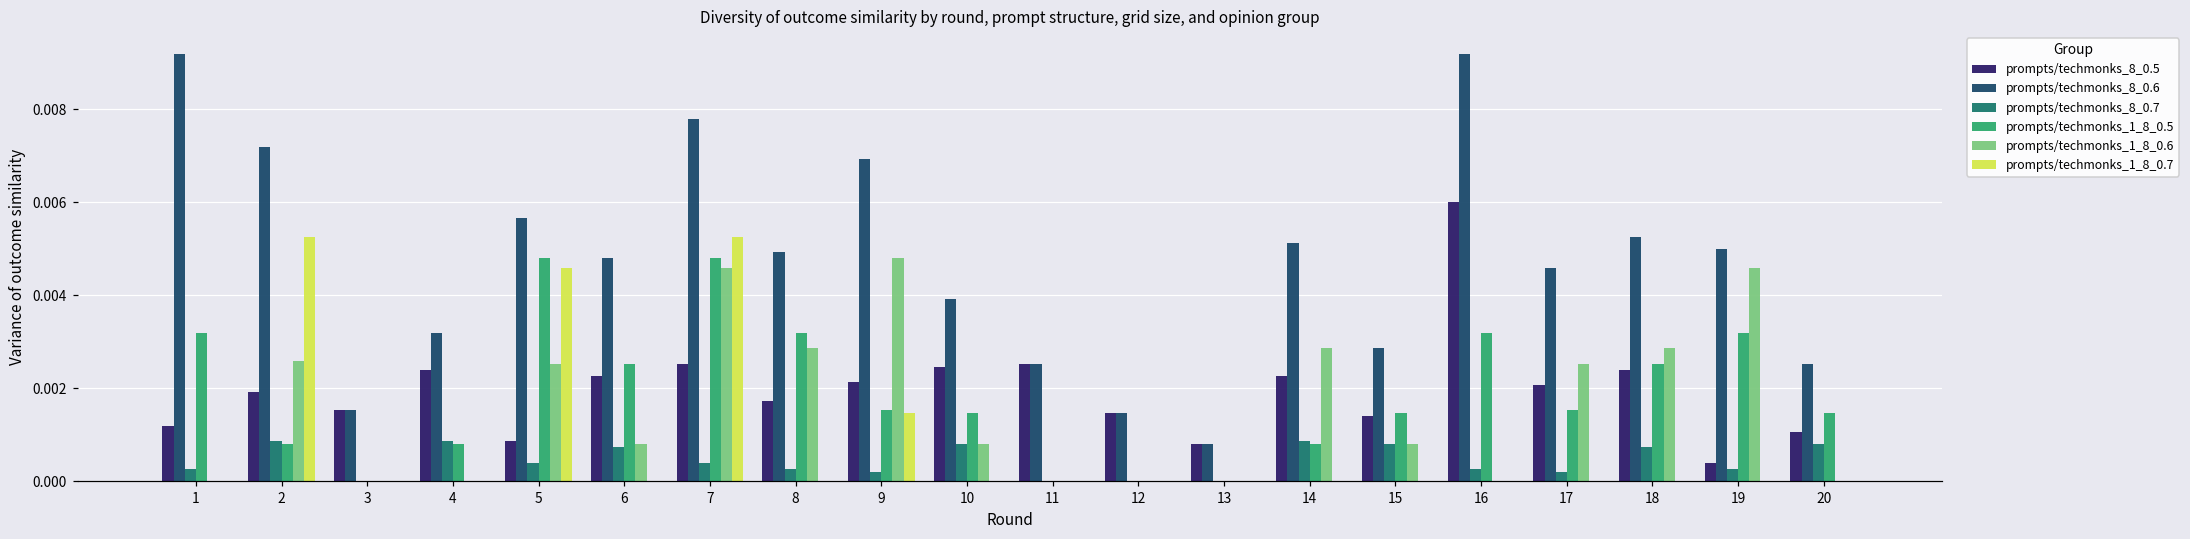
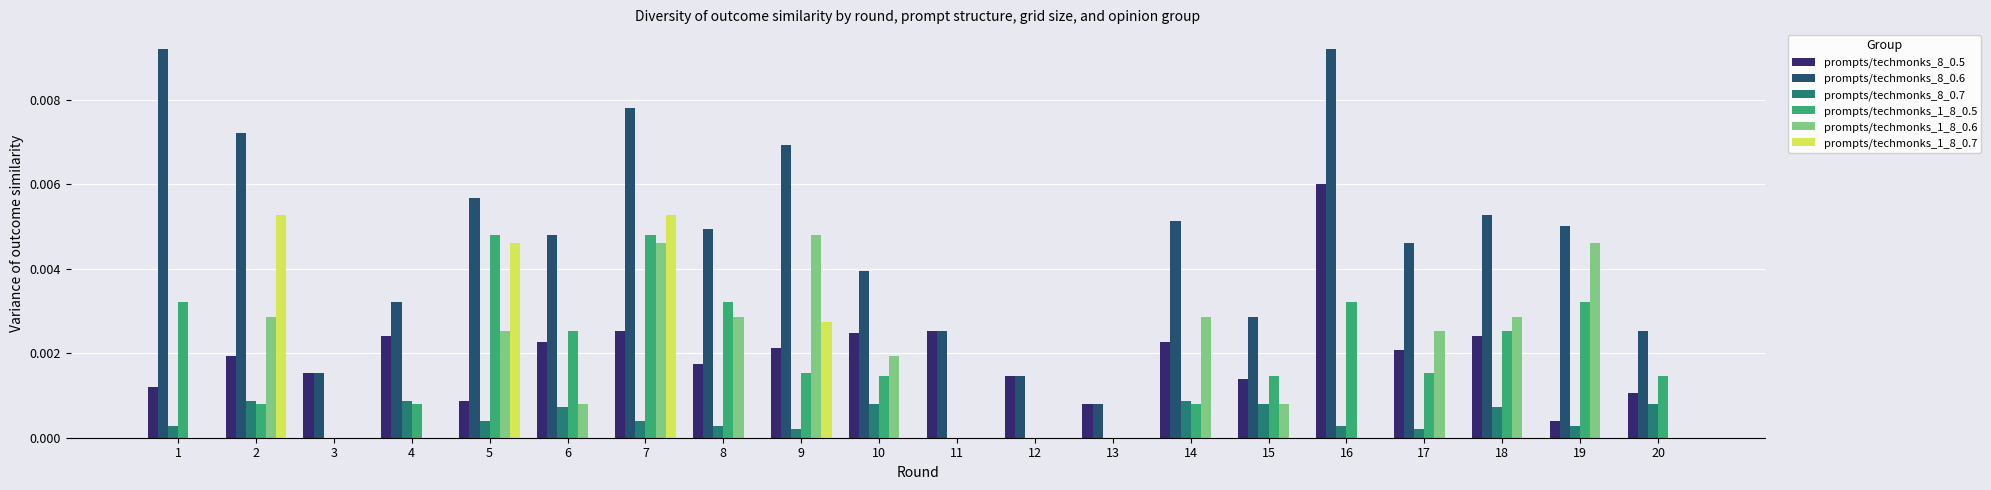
  {
    "prompts/techmonks_1_8_0.6": {
      "1": 0.0000,
-     "2": 0.0026,
+     "2": 0.0029,
      "3": 0.0000,
      "4": 0.0000,
      "5": 0.0025,
      "6": 0.0008,
      "7": 0.0046,
      "8": 0.0029,
      "9": 0.0048,
-     "10": 0.0008,
+     "10": 0.0019,
      "11": 0.0000,
      "12": 0.0000,
      "13": 0.0000,
      "14": 0.0029,
      "15": 0.0008,
      "16": 0.0000,
      "17": 0.0025,
      "18": 0.0029,
      "19": 0.0046,
      "20": 0.0000
    },
    "prompts/techmonks_1_8_0.7": {
      "1": 0.0000,
      "2": 0.0053,
      "3": 0.0000,
      "4": 0.0000,
      "5": 0.0046,
      "6": 0.0000,
      "7": 0.0053,
      "8": 0.0000,
-     "9": 0.0015,
+     "9": 0.0027,
      "10": 0.0000,
      "11": 0.0000,
      "12": 0.0000,
      "13": 0.0000,
      "14": 0.0000,
      "15": 0.0000,
      "16": 0.0000,
      "17": 0.0000,
      "18": 0.0000,
      "19": 0.0000,
      "20": 0.0000
    }
  }
